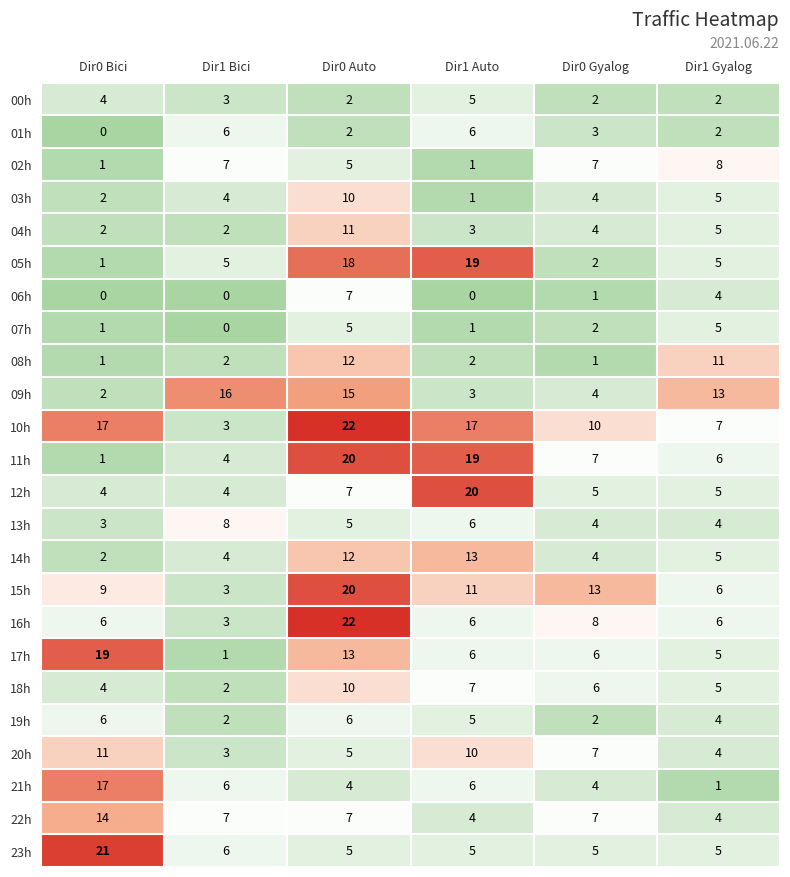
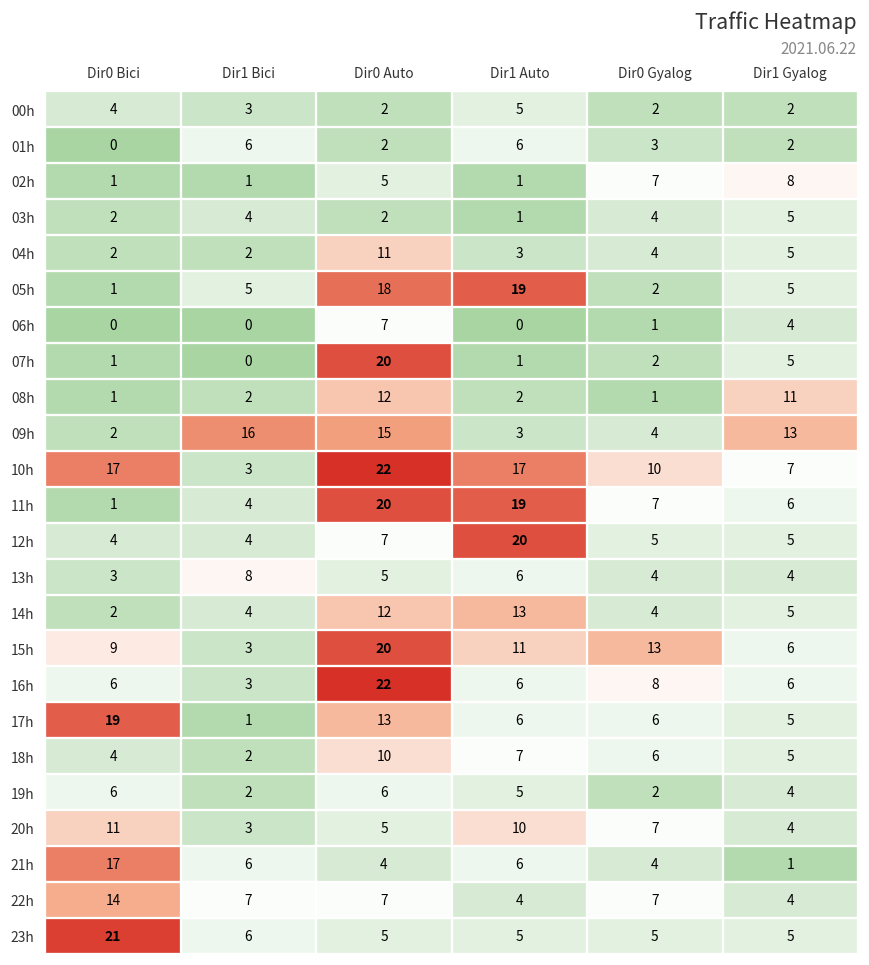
  {
    "00h": {
      "Dir0 Bici": 4,
      "Dir1 Bici": 3,
      "Dir0 Auto": 2,
      "Dir1 Auto": 5,
      "Dir0 Gyalog": 2,
      "Dir1 Gyalog": 2
    },
    "01h": {
      "Dir0 Bici": 0,
      "Dir1 Bici": 6,
      "Dir0 Auto": 2,
      "Dir1 Auto": 6,
      "Dir0 Gyalog": 3,
      "Dir1 Gyalog": 2
    },
    "02h": {
      "Dir0 Bici": 1,
-     "Dir1 Bici": 7,
+     "Dir1 Bici": 1,
      "Dir0 Auto": 5,
      "Dir1 Auto": 1,
      "Dir0 Gyalog": 7,
      "Dir1 Gyalog": 8
    },
    "03h": {
      "Dir0 Bici": 2,
      "Dir1 Bici": 4,
-     "Dir0 Auto": 10,
+     "Dir0 Auto": 2,
      "Dir1 Auto": 1,
      "Dir0 Gyalog": 4,
      "Dir1 Gyalog": 5
    },
    "04h": {
      "Dir0 Bici": 2,
      "Dir1 Bici": 2,
      "Dir0 Auto": 11,
      "Dir1 Auto": 3,
      "Dir0 Gyalog": 4,
      "Dir1 Gyalog": 5
    },
    "05h": {
      "Dir0 Bici": 1,
      "Dir1 Bici": 5,
      "Dir0 Auto": 18,
      "Dir1 Auto": 19,
      "Dir0 Gyalog": 2,
      "Dir1 Gyalog": 5
    },
    "06h": {
      "Dir0 Bici": 0,
      "Dir1 Bici": 0,
      "Dir0 Auto": 7,
      "Dir1 Auto": 0,
      "Dir0 Gyalog": 1,
      "Dir1 Gyalog": 4
    },
    "07h": {
      "Dir0 Bici": 1,
      "Dir1 Bici": 0,
-     "Dir0 Auto": 5,
+     "Dir0 Auto": 20,
      "Dir1 Auto": 1,
      "Dir0 Gyalog": 2,
      "Dir1 Gyalog": 5
    },
    "08h": {
      "Dir0 Bici": 1,
      "Dir1 Bici": 2,
      "Dir0 Auto": 12,
      "Dir1 Auto": 2,
      "Dir0 Gyalog": 1,
      "Dir1 Gyalog": 11
    },
    "09h": {
      "Dir0 Bici": 2,
      "Dir1 Bici": 16,
      "Dir0 Auto": 15,
      "Dir1 Auto": 3,
      "Dir0 Gyalog": 4,
      "Dir1 Gyalog": 13
    },
    "10h": {
      "Dir0 Bici": 17,
      "Dir1 Bici": 3,
      "Dir0 Auto": 22,
      "Dir1 Auto": 17,
      "Dir0 Gyalog": 10,
      "Dir1 Gyalog": 7
    },
    "11h": {
      "Dir0 Bici": 1,
      "Dir1 Bici": 4,
      "Dir0 Auto": 20,
      "Dir1 Auto": 19,
      "Dir0 Gyalog": 7,
      "Dir1 Gyalog": 6
    },
    "12h": {
      "Dir0 Bici": 4,
      "Dir1 Bici": 4,
      "Dir0 Auto": 7,
      "Dir1 Auto": 20,
      "Dir0 Gyalog": 5,
      "Dir1 Gyalog": 5
    },
    "13h": {
      "Dir0 Bici": 3,
      "Dir1 Bici": 8,
      "Dir0 Auto": 5,
      "Dir1 Auto": 6,
      "Dir0 Gyalog": 4,
      "Dir1 Gyalog": 4
    },
    "14h": {
      "Dir0 Bici": 2,
      "Dir1 Bici": 4,
      "Dir0 Auto": 12,
      "Dir1 Auto": 13,
      "Dir0 Gyalog": 4,
      "Dir1 Gyalog": 5
    },
    "15h": {
      "Dir0 Bici": 9,
      "Dir1 Bici": 3,
      "Dir0 Auto": 20,
      "Dir1 Auto": 11,
      "Dir0 Gyalog": 13,
      "Dir1 Gyalog": 6
    },
    "16h": {
      "Dir0 Bici": 6,
      "Dir1 Bici": 3,
      "Dir0 Auto": 22,
      "Dir1 Auto": 6,
      "Dir0 Gyalog": 8,
      "Dir1 Gyalog": 6
    },
    "17h": {
      "Dir0 Bici": 19,
      "Dir1 Bici": 1,
      "Dir0 Auto": 13,
      "Dir1 Auto": 6,
      "Dir0 Gyalog": 6,
      "Dir1 Gyalog": 5
    },
    "18h": {
      "Dir0 Bici": 4,
      "Dir1 Bici": 2,
      "Dir0 Auto": 10,
      "Dir1 Auto": 7,
      "Dir0 Gyalog": 6,
      "Dir1 Gyalog": 5
    },
    "19h": {
      "Dir0 Bici": 6,
      "Dir1 Bici": 2,
      "Dir0 Auto": 6,
      "Dir1 Auto": 5,
      "Dir0 Gyalog": 2,
      "Dir1 Gyalog": 4
    },
    "20h": {
      "Dir0 Bici": 11,
      "Dir1 Bici": 3,
      "Dir0 Auto": 5,
      "Dir1 Auto": 10,
      "Dir0 Gyalog": 7,
      "Dir1 Gyalog": 4
    },
    "21h": {
      "Dir0 Bici": 17,
      "Dir1 Bici": 6,
      "Dir0 Auto": 4,
      "Dir1 Auto": 6,
      "Dir0 Gyalog": 4,
      "Dir1 Gyalog": 1
    },
    "22h": {
      "Dir0 Bici": 14,
      "Dir1 Bici": 7,
      "Dir0 Auto": 7,
      "Dir1 Auto": 4,
      "Dir0 Gyalog": 7,
      "Dir1 Gyalog": 4
    },
    "23h": {
      "Dir0 Bici": 21,
      "Dir1 Bici": 6,
      "Dir0 Auto": 5,
      "Dir1 Auto": 5,
      "Dir0 Gyalog": 5,
      "Dir1 Gyalog": 5
    }
  }
